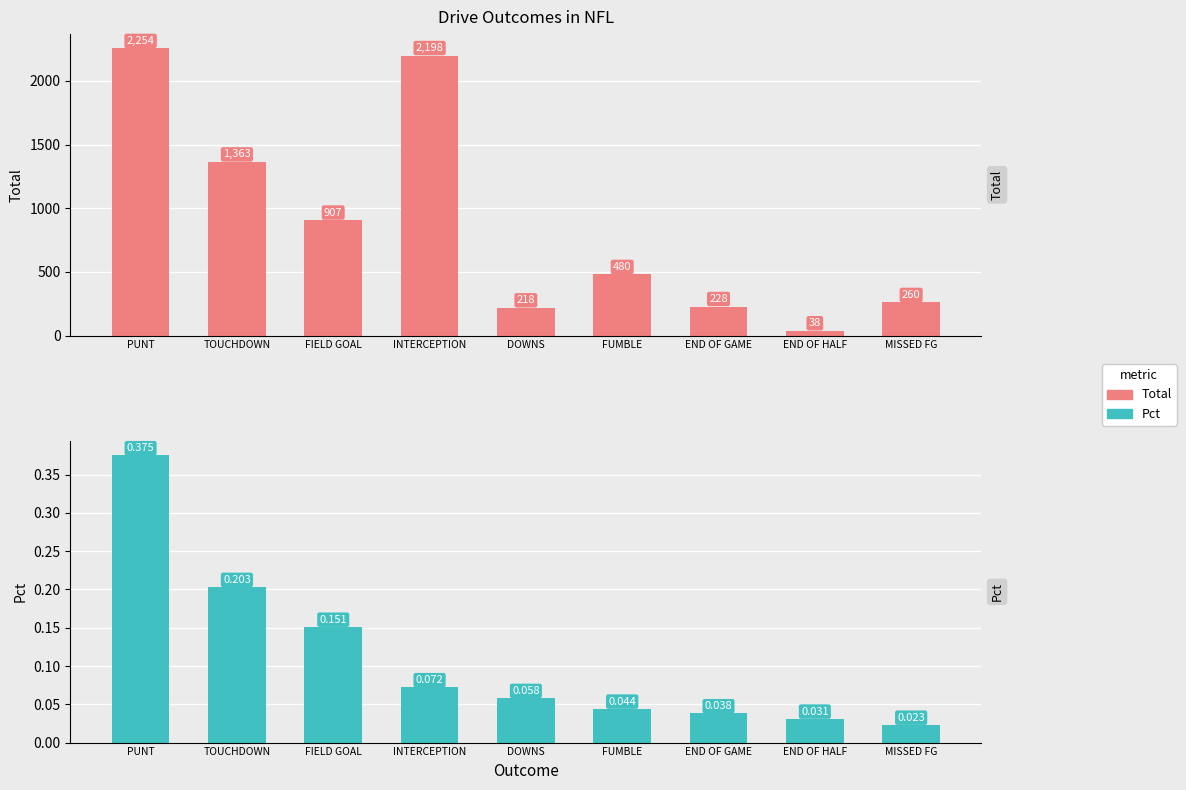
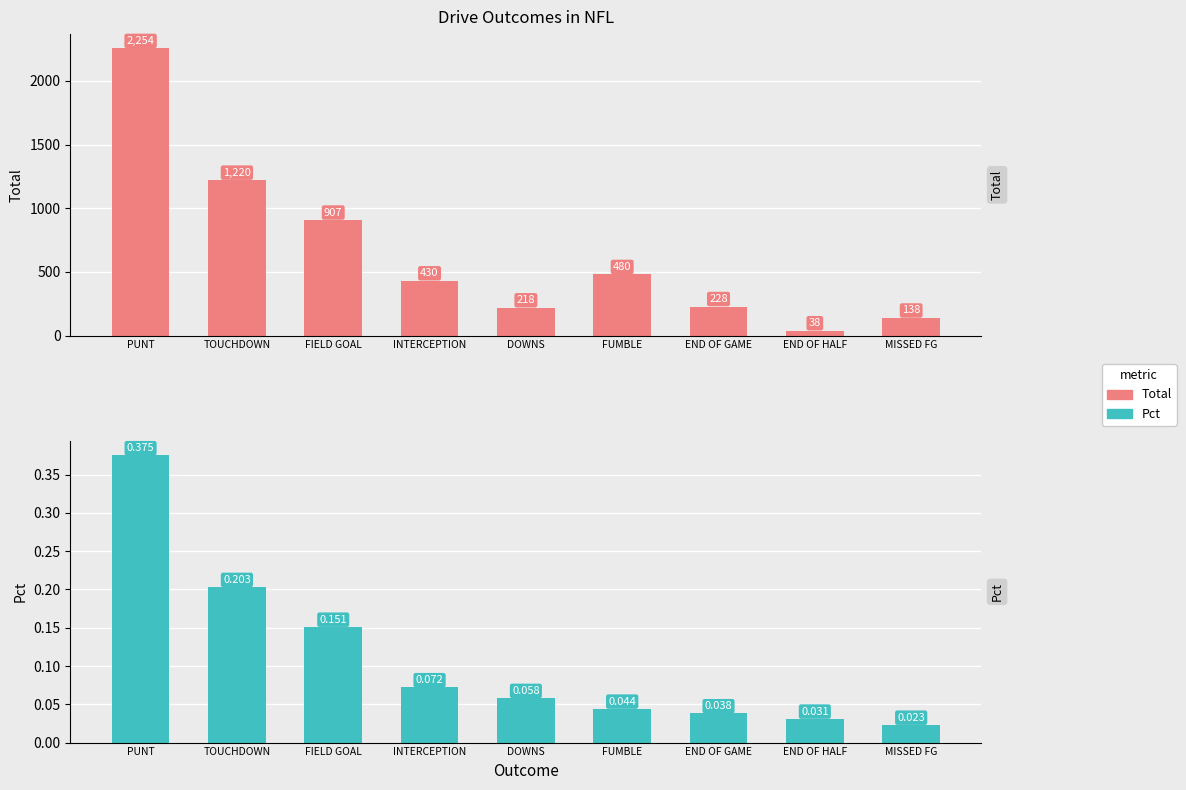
  {
    "Drive Outcomes in NFL": {
-     "TOUCHDOWN": "1,363",
-     "INTERCEPTION": "2,198",
-     "MISSED FG": "260"
+     "TOUCHDOWN": "1,220",
+     "INTERCEPTION": "430",
+     "MISSED FG": "138"
    }
  }
